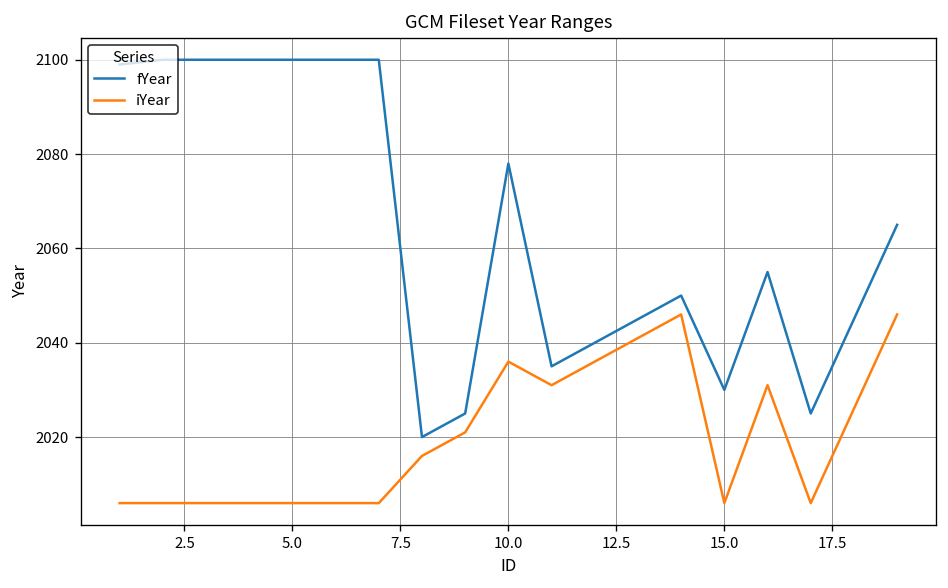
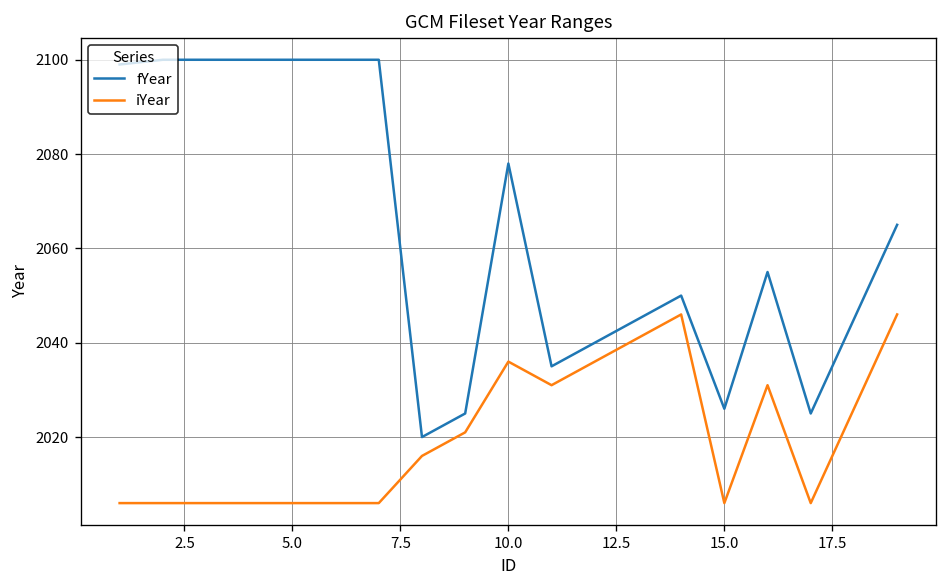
  {
    "fYear": {
      "5.0": 2100,
      "10.0": 2078,
-     "15.0": 2030
+     "15.0": 2026
    },
    "iYear": {
      "5.0": 2006,
      "10.0": 2036,
      "15.0": 2006
    }
  }
